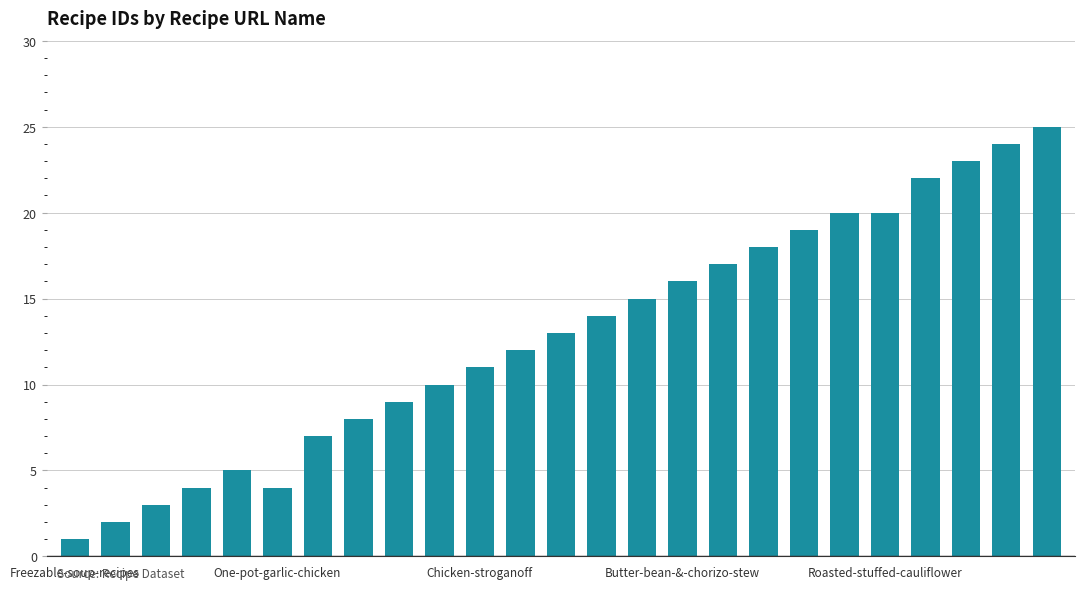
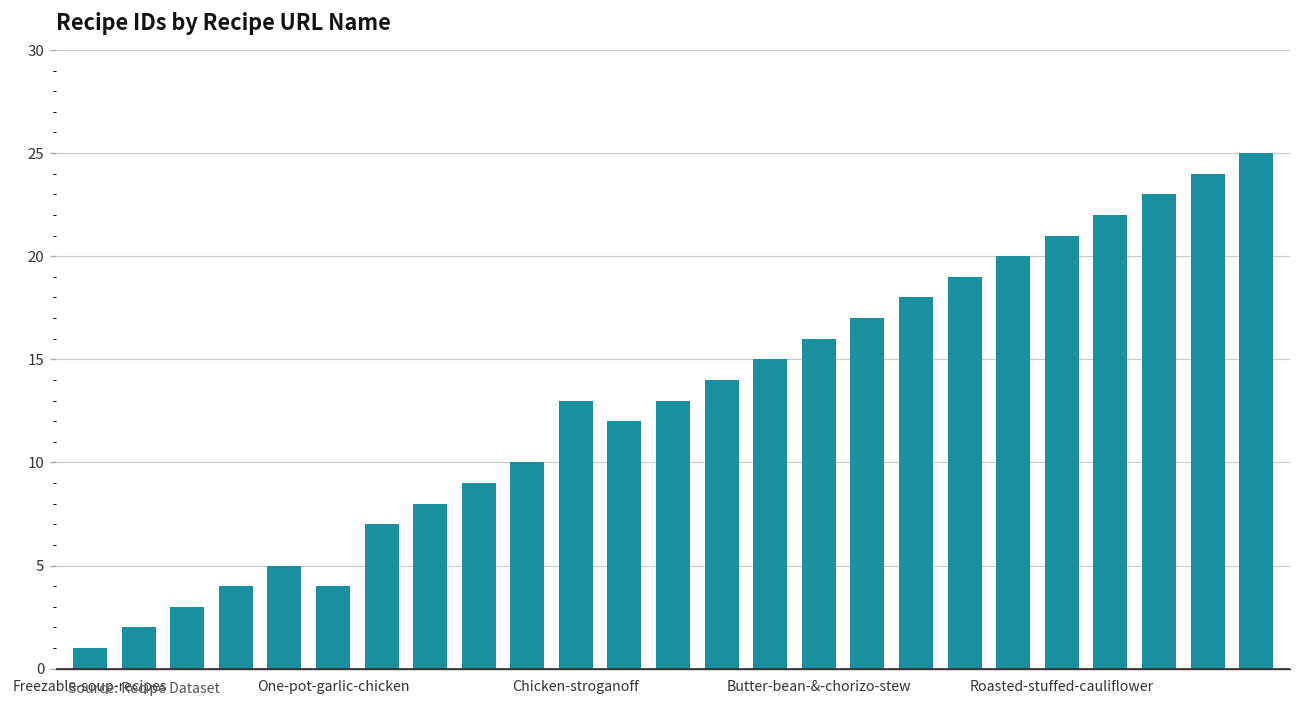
  {
    "Freezable-soup-recipes": 1,
    "One-pot-garlic-chicken": 4,
-   "Chicken-stroganoff": 11,
+   "Chicken-stroganoff": 13,
    "Butter-bean-&-chorizo-stew": 16,
-   "Roasted-stuffed-cauliflower": 20
+   "Roasted-stuffed-cauliflower": 21
  }
